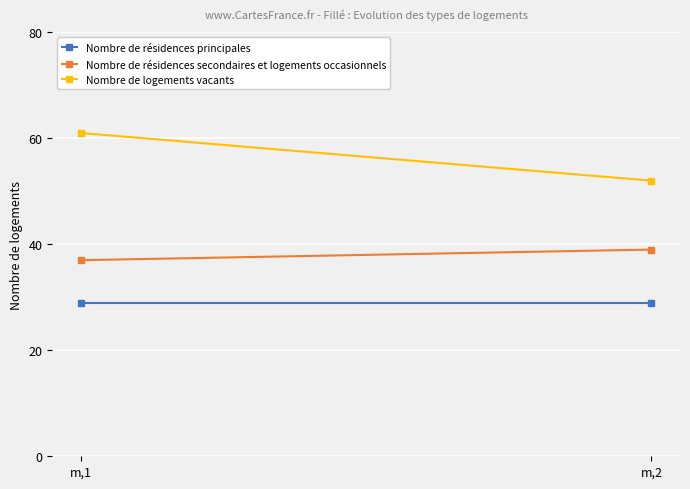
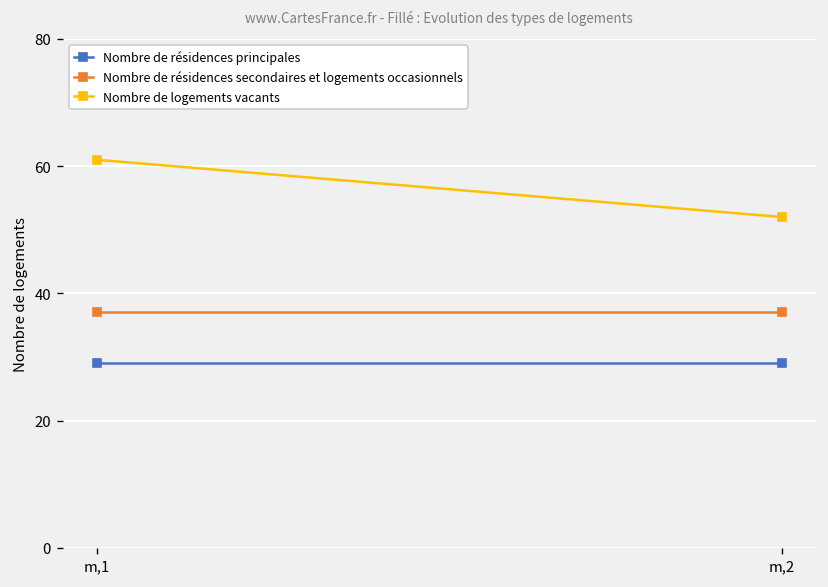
  {
    "Nombre de résidences principales": {
      "m,1": 29,
      "m,2": 29
    },
    "Nombre de résidences secondaires et logements occasionnels": {
      "m,1": 37,
-     "m,2": 39
+     "m,2": 37
    },
    "Nombre de logements vacants": {
      "m,1": 61,
      "m,2": 52
    }
  }
